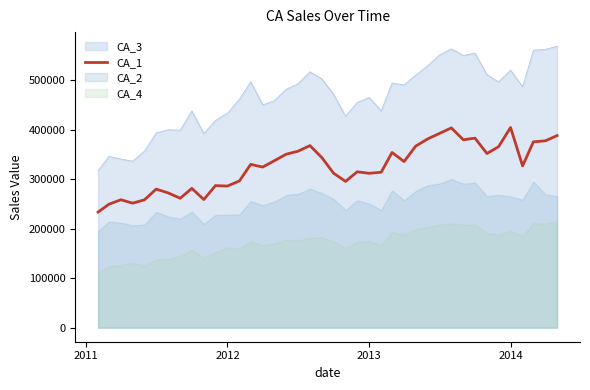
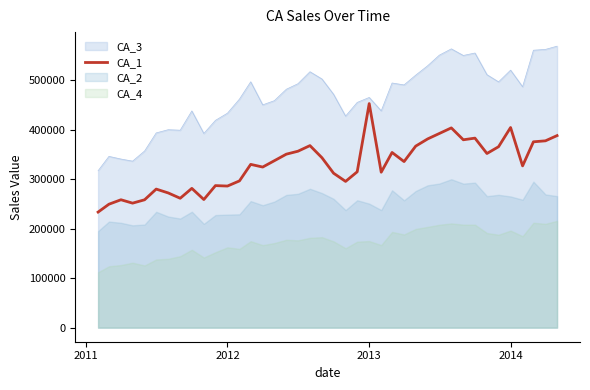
  {
    "CA_1": {
      "2012": 290000,
-     "2013": 310000,
+     "2013": 450000,
      "2014": 400000
    }
  }
